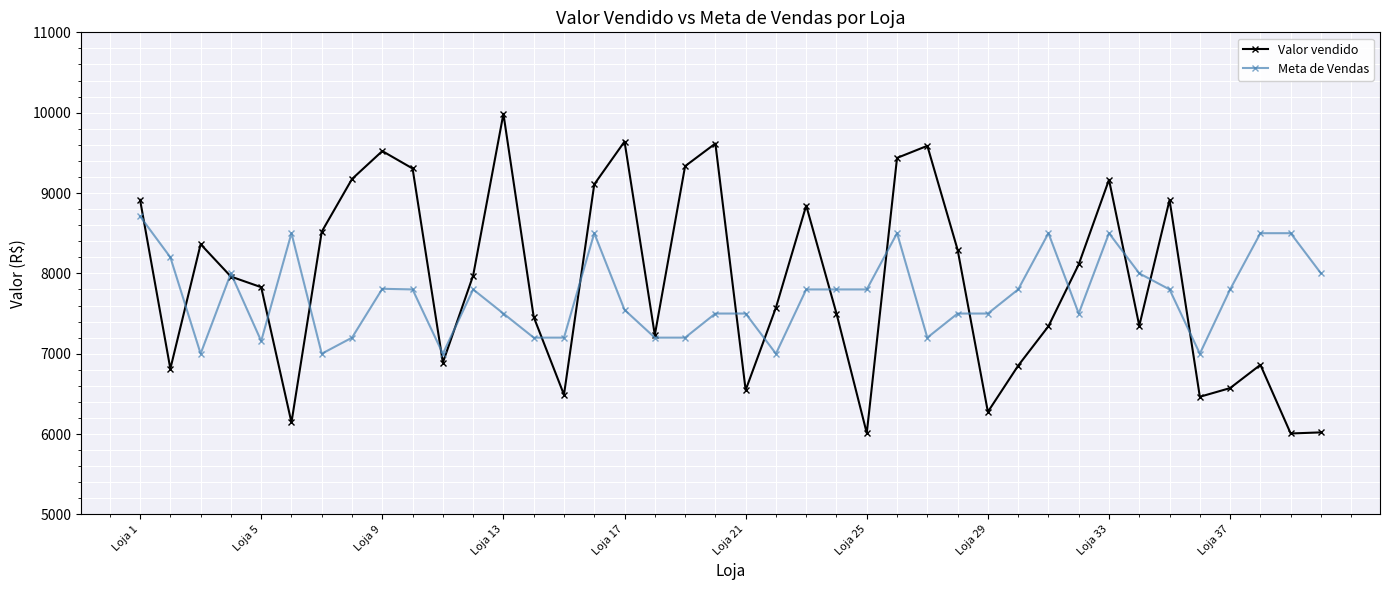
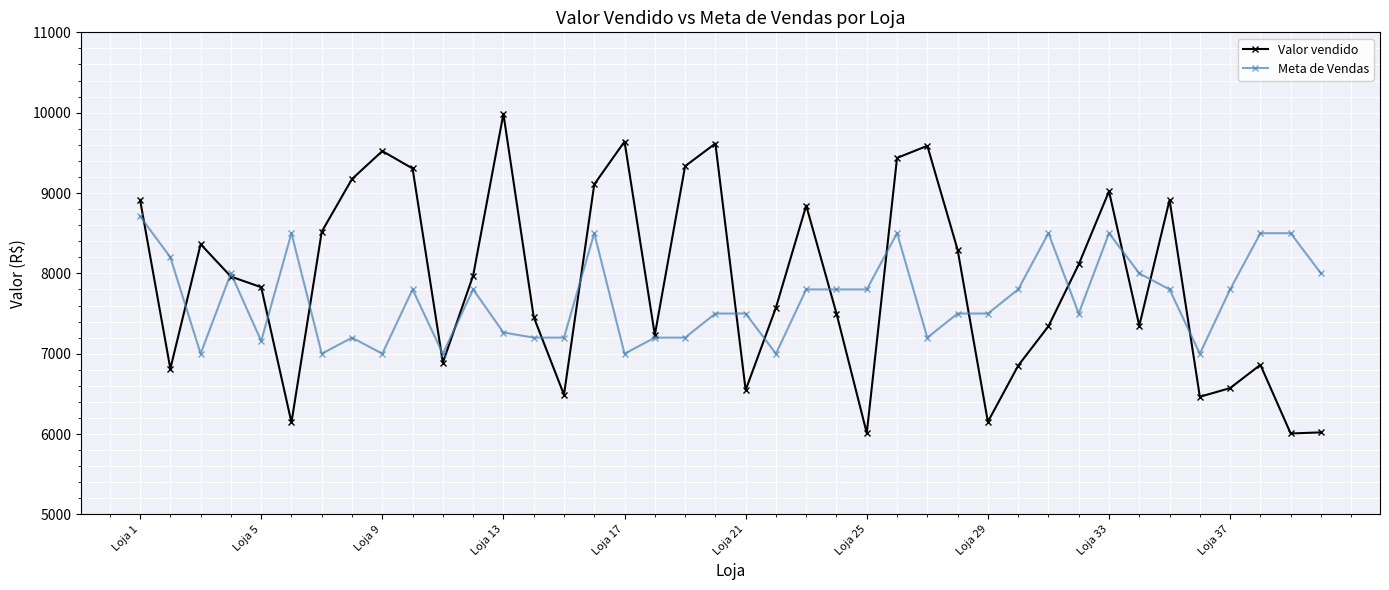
  {
    "Valor vendido": {
      "Loja 1": 8900,
      "Loja 5": 7800,
      "Loja 9": 9500,
      "Loja 13": 10000,
      "Loja 17": 9600,
      "Loja 21": 6500,
      "Loja 25": 6000,
-     "Loja 29": 6300,
-     "Loja 33": 9200,
+     "Loja 29": 6200,
+     "Loja 33": 9000,
      "Loja 37": 6600
    },
    "Meta de Vendas": {
      "Loja 1": 8700,
      "Loja 5": 7200,
-     "Loja 9": 7800,
-     "Loja 13": 7500,
-     "Loja 17": 7500,
+     "Loja 9": 7000,
+     "Loja 13": 7300,
+     "Loja 17": 7000,
      "Loja 21": 7500,
      "Loja 25": 7800,
      "Loja 29": 7500,
      "Loja 33": 8500,
      "Loja 37": 7800
    }
  }
